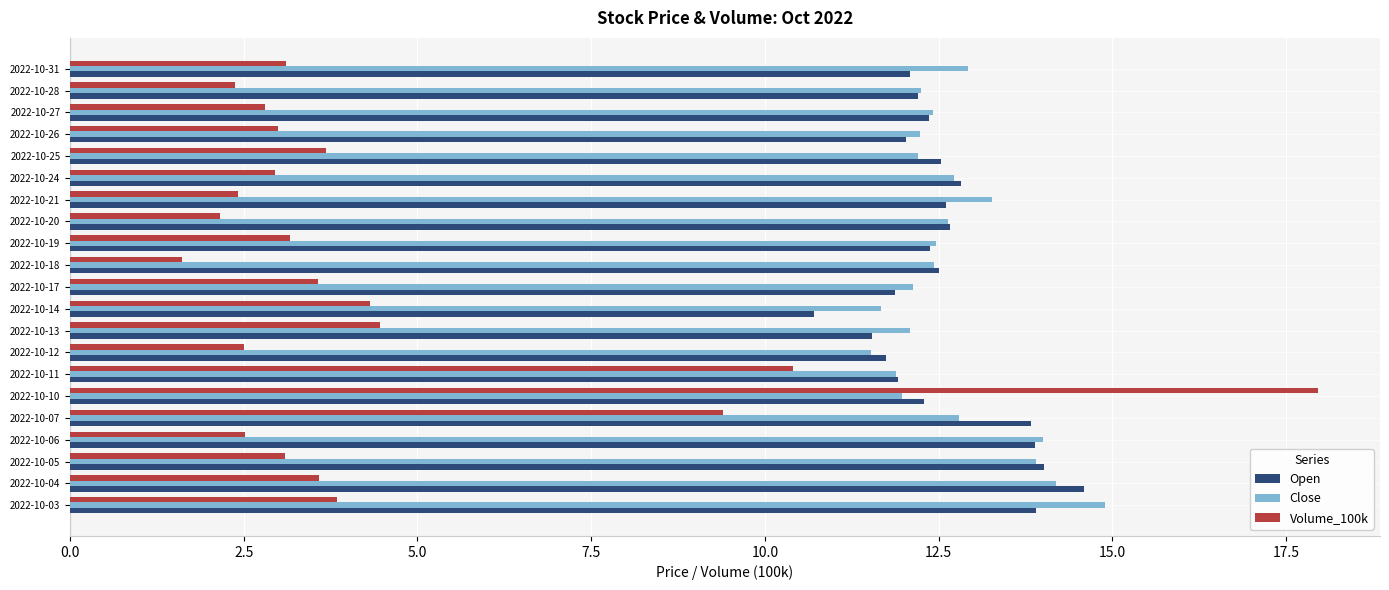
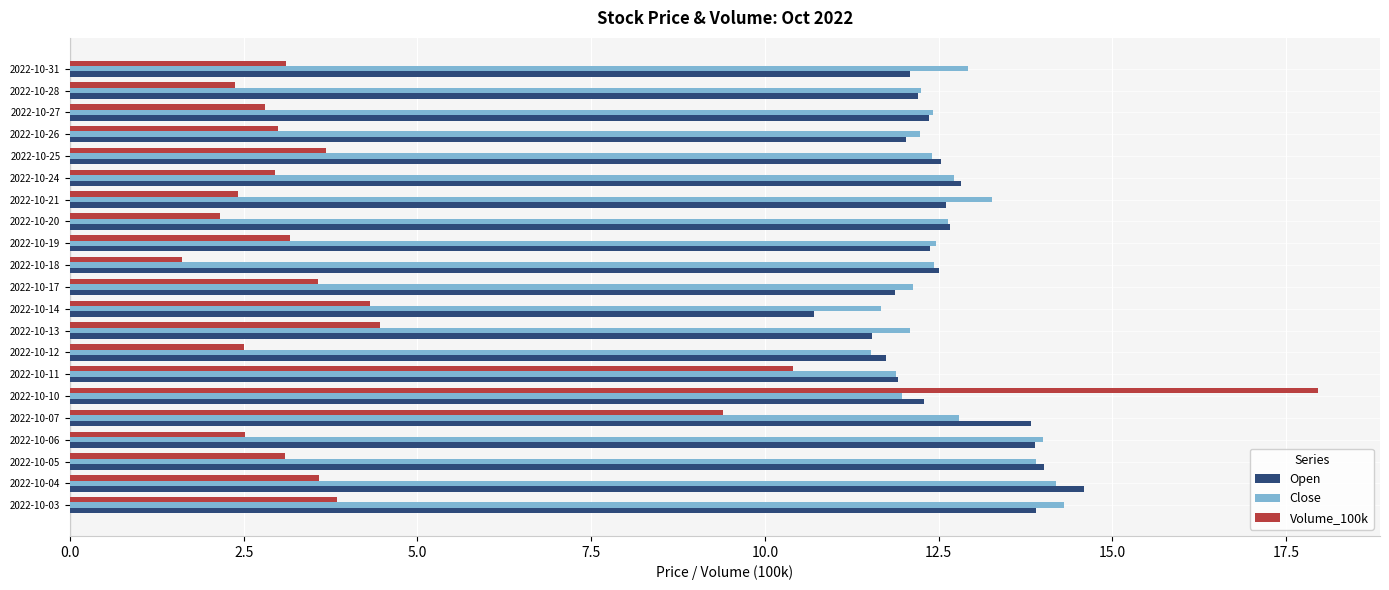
  {
    "Open": {
      "2022-10-31": 12.1,
      "2022-10-28": 12.2,
      "2022-10-27": 12.4,
      "2022-10-26": 12.0,
      "2022-10-25": 12.5,
      "2022-10-24": 12.8,
      "2022-10-21": 12.6,
      "2022-10-20": 12.7,
      "2022-10-19": 12.4,
      "2022-10-18": 12.5,
      "2022-10-17": 11.9,
      "2022-10-14": 10.7,
      "2022-10-13": 11.5,
      "2022-10-12": 11.7,
      "2022-10-11": 11.9,
      "2022-10-10": 12.3,
      "2022-10-07": 13.8,
      "2022-10-06": 13.9,
      "2022-10-05": 14.0,
      "2022-10-04": 14.6,
      "2022-10-03": 13.9
    },
    "Close": {
      "2022-10-31": 12.9,
      "2022-10-28": 12.3,
      "2022-10-27": 12.4,
      "2022-10-26": 12.2,
-     "2022-10-25": 12.2,
+     "2022-10-25": 12.4,
      "2022-10-24": 12.7,
      "2022-10-21": 13.3,
      "2022-10-20": 12.6,
      "2022-10-19": 12.5,
      "2022-10-18": 12.4,
      "2022-10-17": 12.1,
      "2022-10-14": 11.7,
      "2022-10-13": 12.1,
      "2022-10-12": 11.5,
      "2022-10-11": 11.9,
      "2022-10-10": 12.0,
      "2022-10-07": 12.8,
      "2022-10-06": 14.0,
      "2022-10-05": 13.9,
      "2022-10-04": 14.2,
-     "2022-10-03": 14.9
+     "2022-10-03": 14.3
    },
    "Volume_100k": {
      "2022-10-31": 3.1,
      "2022-10-28": 2.4,
      "2022-10-27": 2.8,
      "2022-10-26": 3.0,
      "2022-10-25": 3.7,
      "2022-10-24": 3.0,
      "2022-10-21": 2.4,
      "2022-10-20": 2.2,
      "2022-10-19": 3.2,
      "2022-10-18": 1.6,
      "2022-10-17": 3.6,
      "2022-10-14": 4.3,
      "2022-10-13": 4.5,
      "2022-10-12": 2.5,
      "2022-10-11": 10.4,
      "2022-10-10": 18.0,
      "2022-10-07": 9.4,
      "2022-10-06": 2.5,
      "2022-10-05": 3.1,
      "2022-10-04": 3.6,
      "2022-10-03": 3.8
    }
  }
